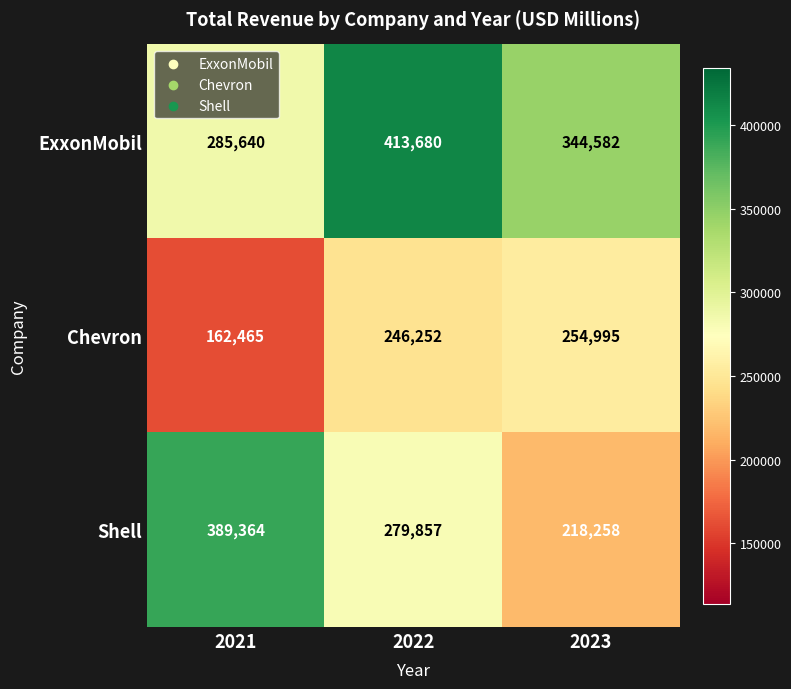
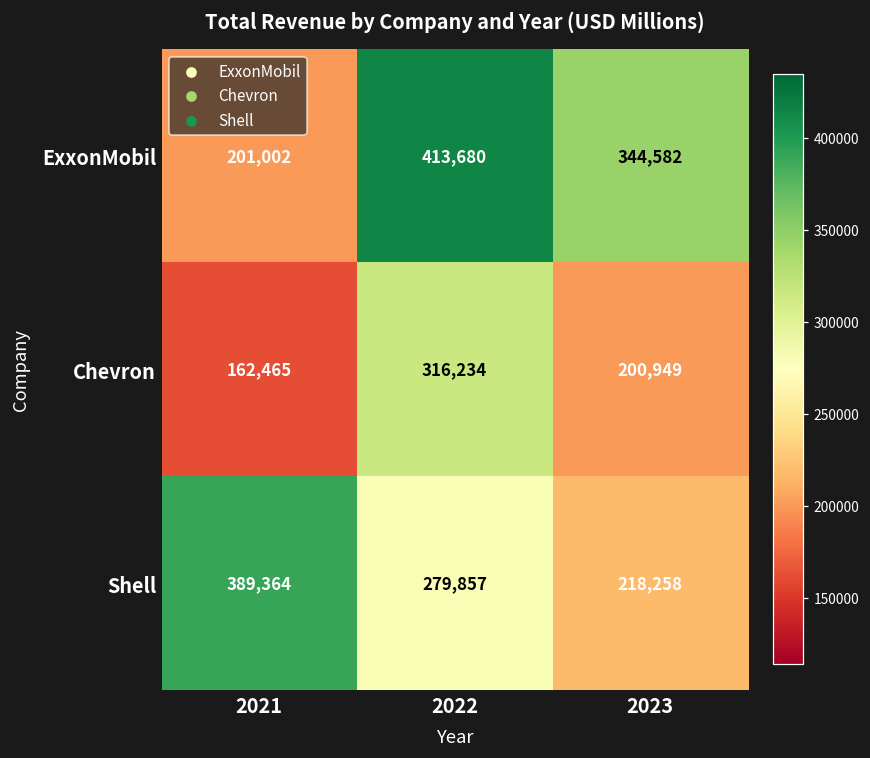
  {
    "ExxonMobil": {
-     "2021": "285,640",
+     "2021": "201,002",
      "2022": "413,680",
      "2023": "344,582"
    },
    "Chevron": {
      "2021": "162,465",
-     "2022": "246,252",
-     "2023": "254,995"
+     "2022": "316,234",
+     "2023": "200,949"
    },
    "Shell": {
      "2021": "389,364",
      "2022": "279,857",
      "2023": "218,258"
    }
  }
